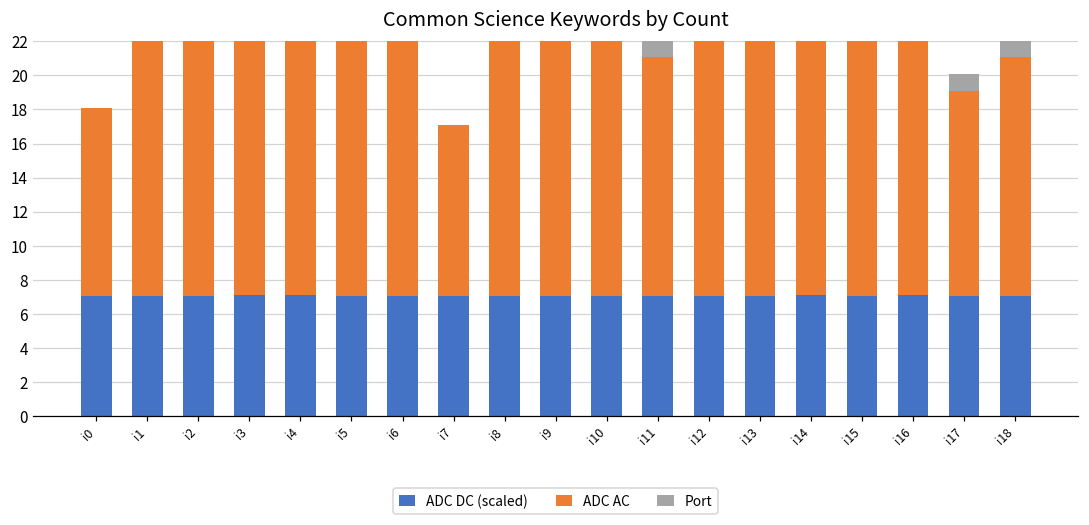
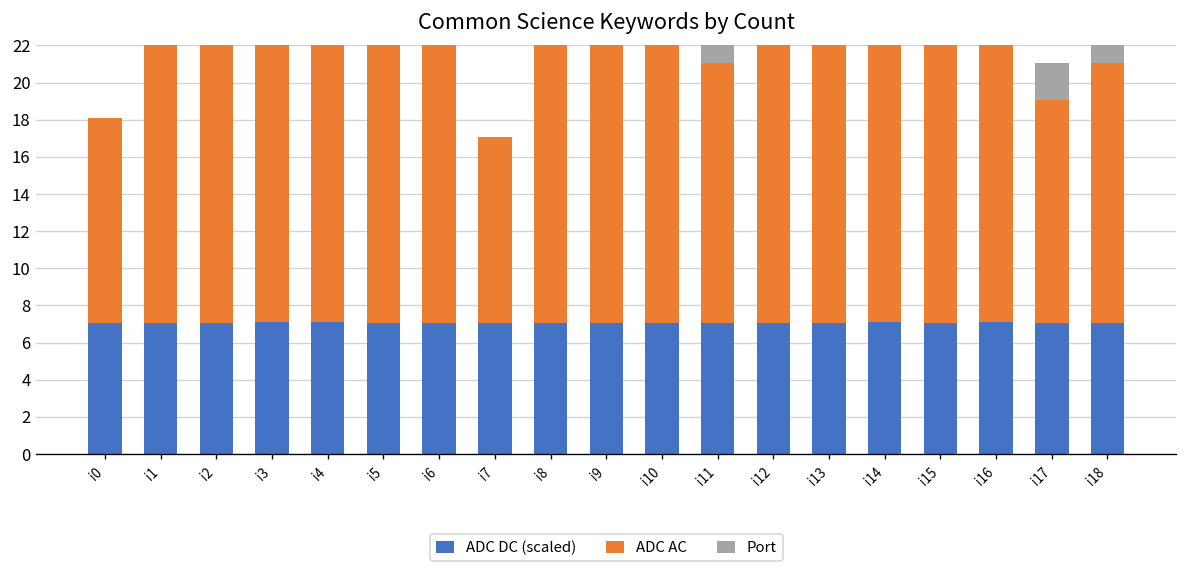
  {
    "ADC DC (scaled)": {
      "i0": 7,
      "i1": 7,
      "i2": 7,
      "i3": 7,
      "i4": 7,
      "i5": 7,
      "i6": 7,
      "i7": 7,
      "i8": 7,
      "i9": 7,
      "i10": 7,
      "i11": 7,
      "i12": 7,
      "i13": 7,
      "i14": 7,
      "i15": 7,
      "i16": 7,
      "i17": 7,
      "i18": 7
    },
    "ADC AC": {
      "i0": 11,
      "i1": 15,
      "i3": 15,
      "i5": 15,
      "i6": 15,
      "i7": 10,
      "i8": 15,
      "i10": 15,
      "i11": 14,
      "i17": 12,
      "i18": 14
    },
    "Port": {
      "i0": 0,
      "i1": 0,
      "i3": 0,
      "i5": 0,
      "i6": 0,
      "i7": 0,
      "i11": 1,
-     "i17": 1
+     "i17": 2
    }
  }
